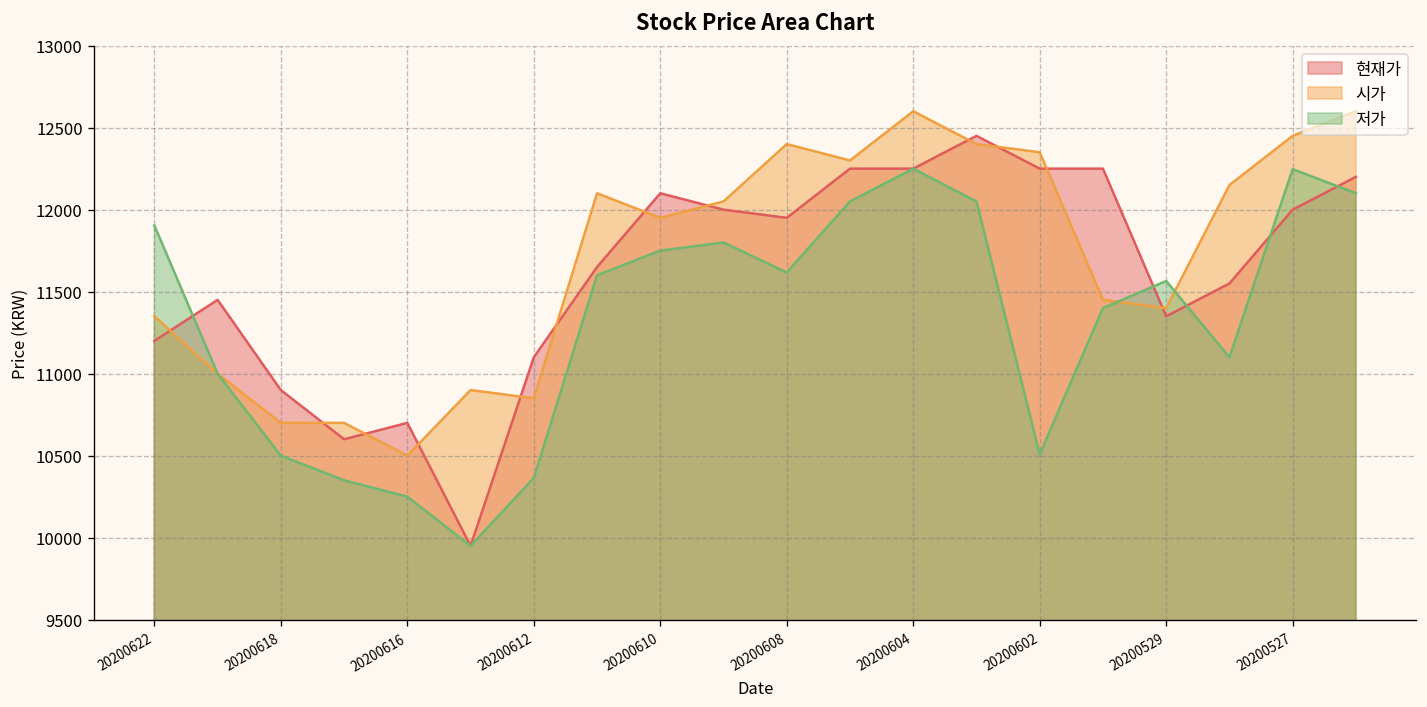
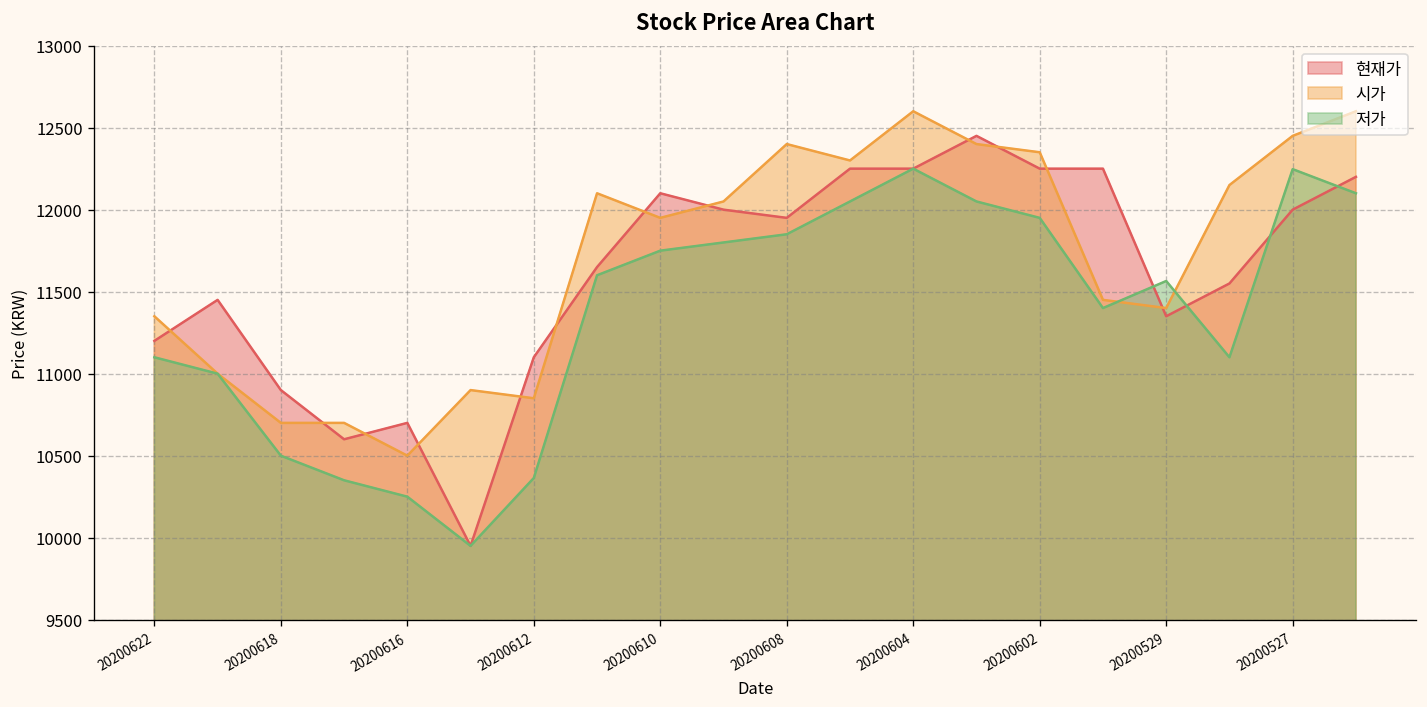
  {
    "저가": {
-     "20200622": 11900,
+     "20200622": 11100,
      "20200618": 10500,
      "20200616": 10250,
      "20200612": 10360,
      "20200610": 11750,
-     "20200608": 11620,
-     "20200602": 10510,
+     "20200608": 11850,
+     "20200602": 11950,
      "20200529": 11570,
      "20200527": 12250
    }
  }
